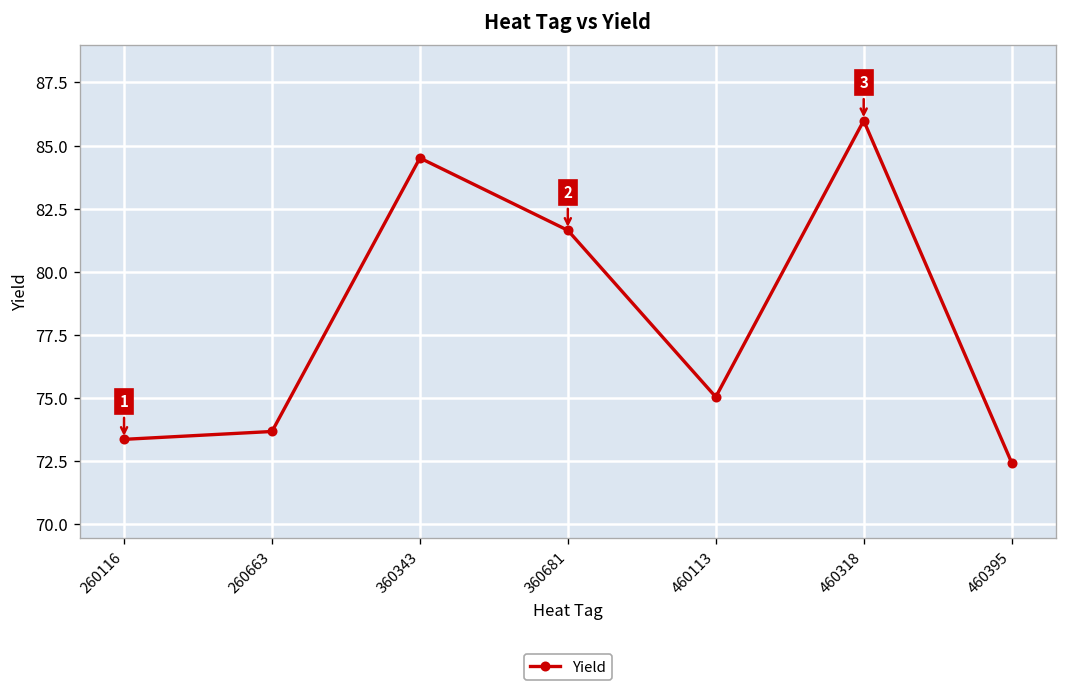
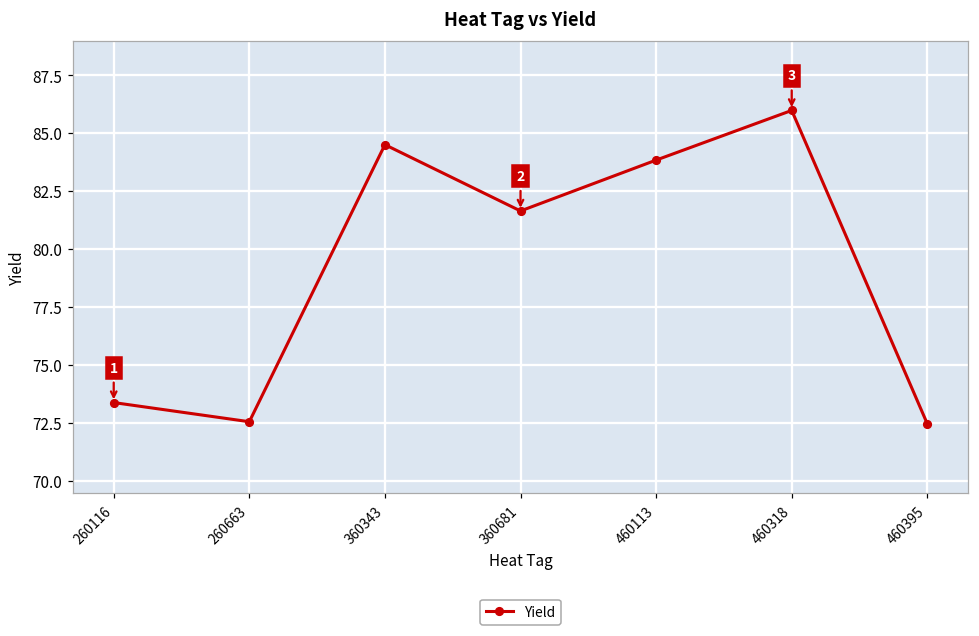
  {
-   "260663": 73.7,
+   "260663": 72.5,
    "360343": 84.5,
-   "460113": 75.0,
+   "460113": 83.8,
    "460395": 72.4
  }
